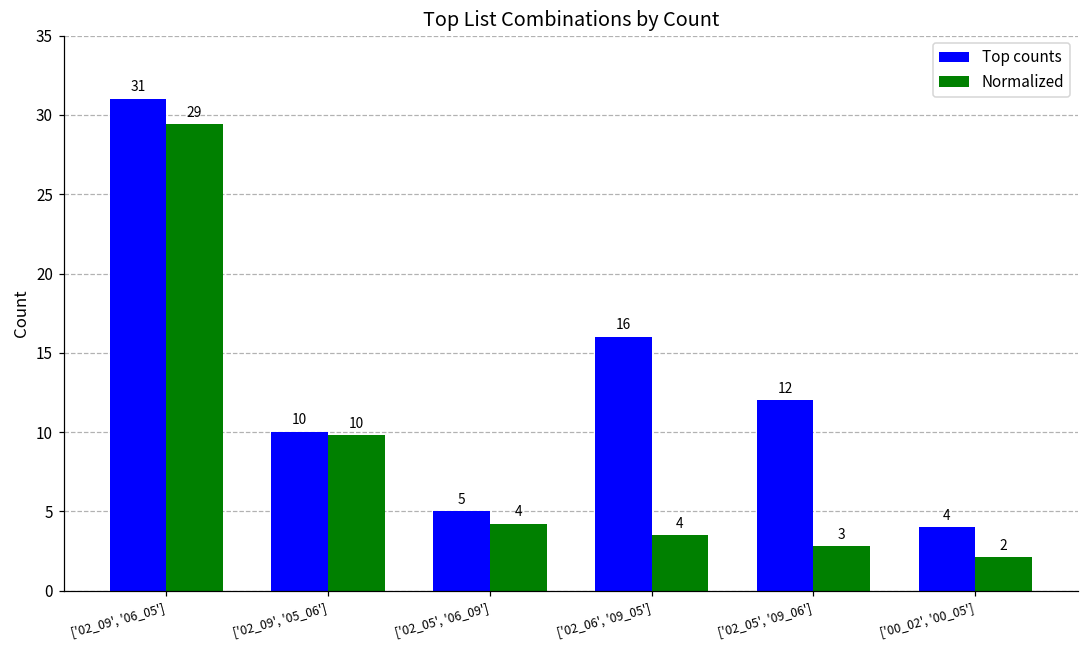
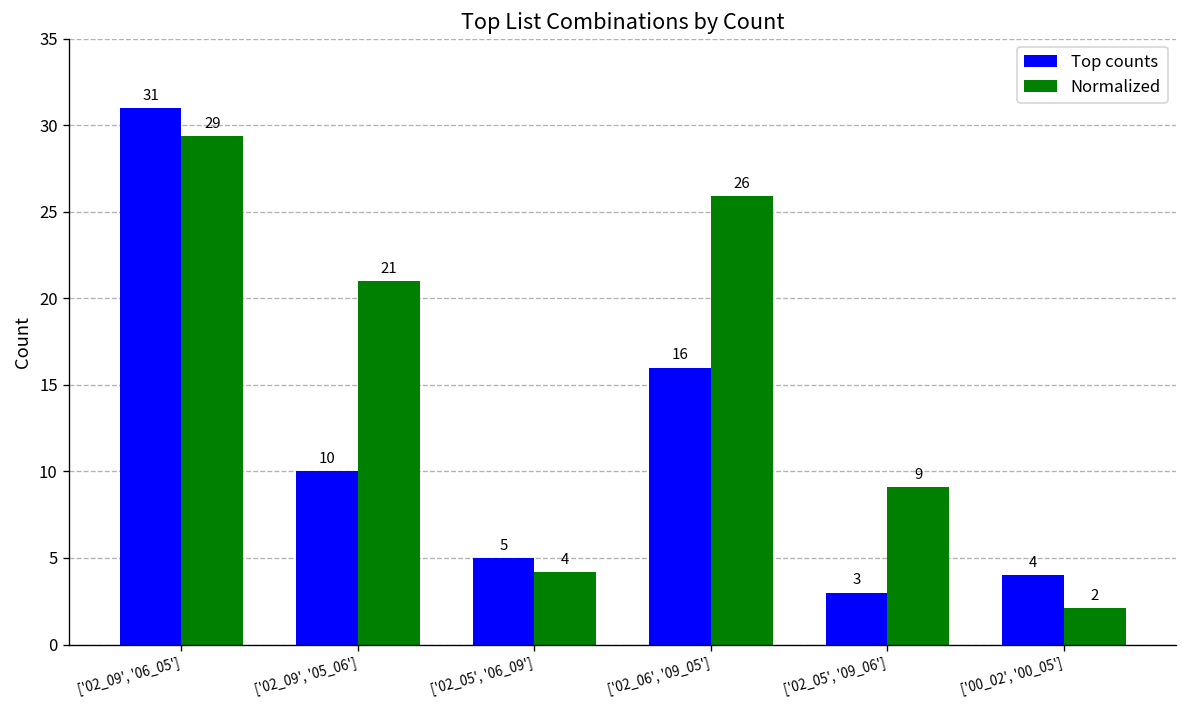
  {
    "Top counts": {
      "['02_09', '06_05']": 31,
      "['02_09', '05_06']": 10,
      "['02_05', '06_09']": 5,
      "['02_06', '09_05']": 16,
-     "['02_05', '09_06']": 12,
+     "['02_05', '09_06']": 3,
      "['00_02', '00_05']": 4
    },
    "Normalized": {
      "['02_09', '06_05']": 29,
-     "['02_09', '05_06']": 10,
+     "['02_09', '05_06']": 21,
      "['02_05', '06_09']": 4,
-     "['02_06', '09_05']": 4,
-     "['02_05', '09_06']": 3,
+     "['02_06', '09_05']": 26,
+     "['02_05', '09_06']": 9,
      "['00_02', '00_05']": 2
    }
  }
